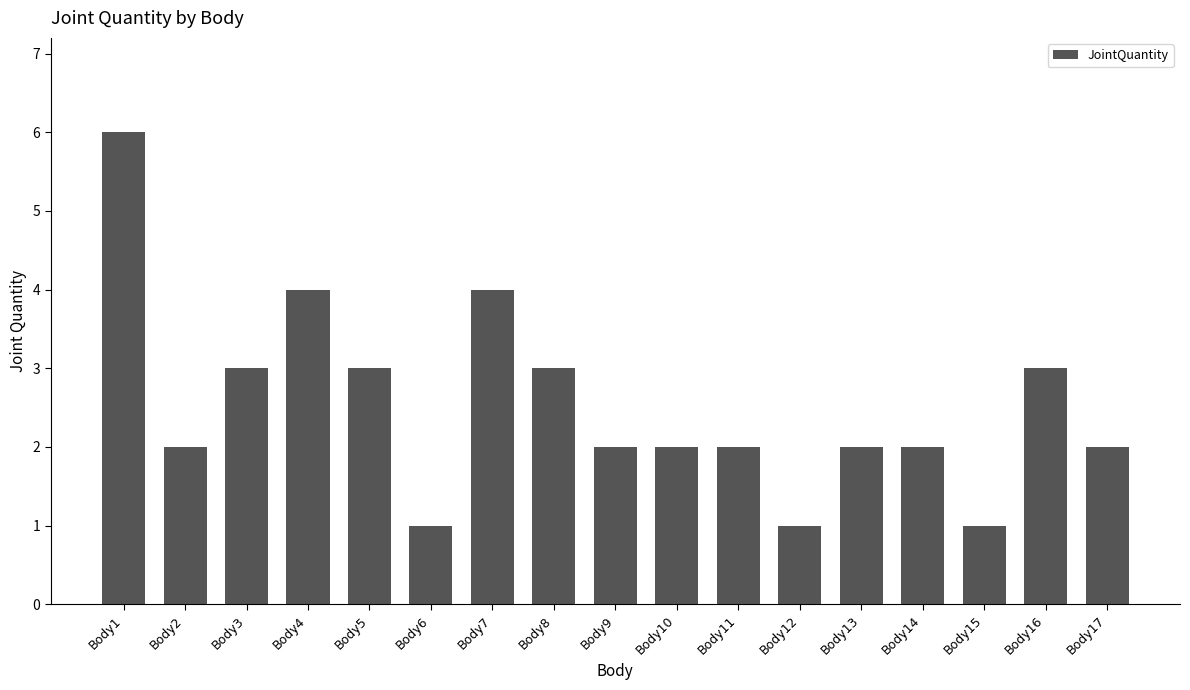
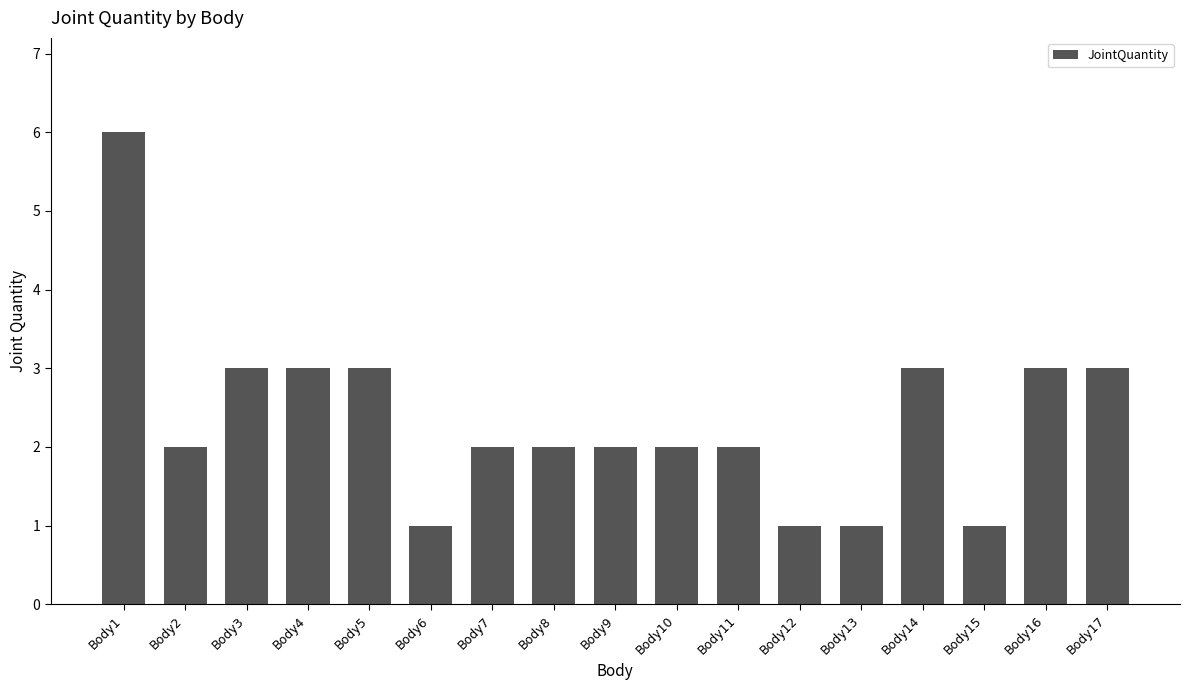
  {
    "Body1": 6,
    "Body2": 2,
    "Body3": 3,
-   "Body4": 4,
+   "Body4": 3,
    "Body5": 3,
    "Body6": 1,
-   "Body7": 4,
-   "Body8": 3,
+   "Body7": 2,
+   "Body8": 2,
    "Body9": 2,
    "Body10": 2,
    "Body11": 2,
    "Body12": 1,
-   "Body13": 2,
-   "Body14": 2,
+   "Body13": 1,
+   "Body14": 3,
    "Body15": 1,
    "Body16": 3,
-   "Body17": 2
+   "Body17": 3
  }
